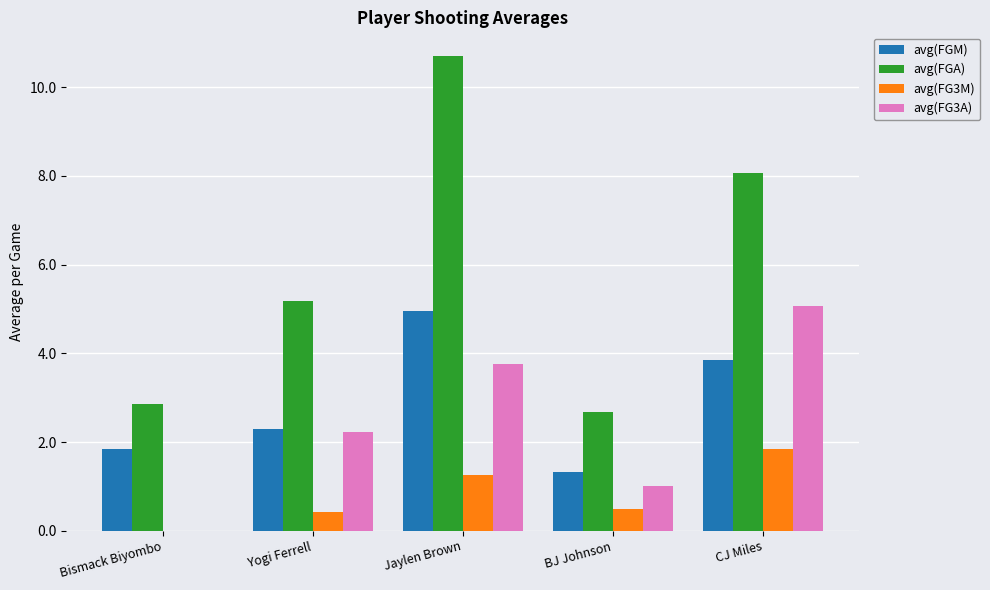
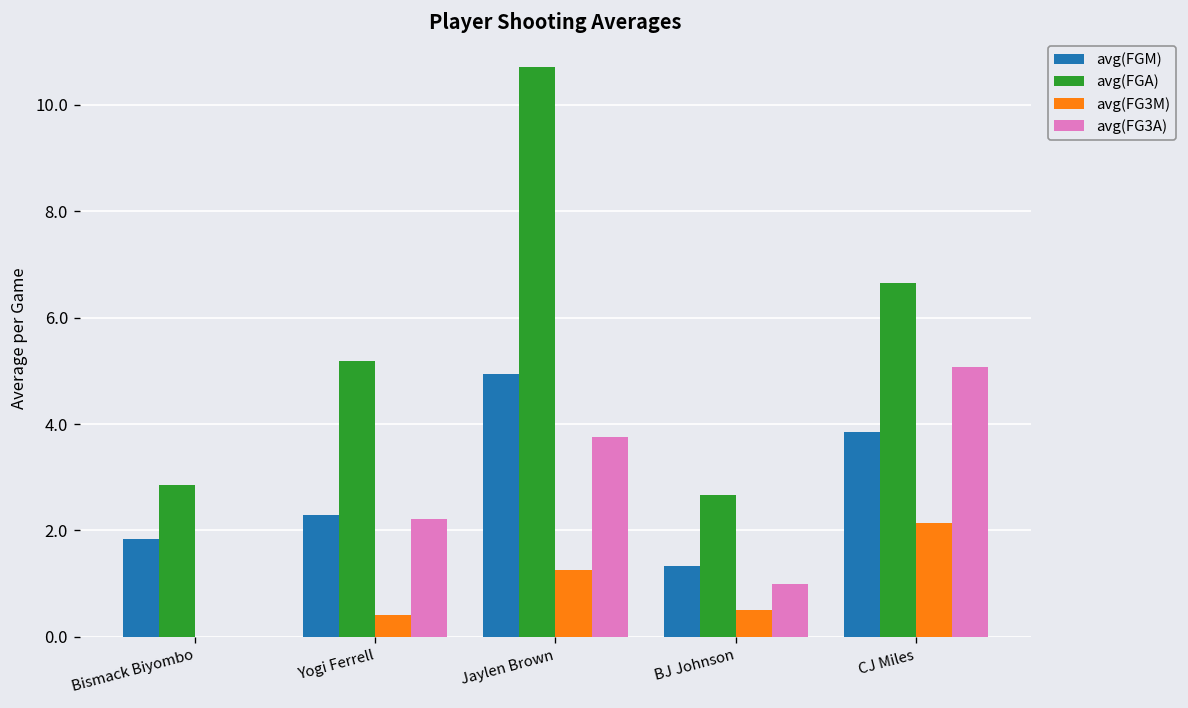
  {
    "avg(FGM)": {
      "Bismack Biyombo": 1.8,
      "Yogi Ferrell": 2.3,
      "Jaylen Brown": 4.9,
      "BJ Johnson": 1.3,
      "CJ Miles": 3.8
    },
    "avg(FGA)": {
      "Bismack Biyombo": 2.9,
      "Yogi Ferrell": 5.2,
      "Jaylen Brown": 10.7,
      "BJ Johnson": 2.7,
-     "CJ Miles": 8.1
+     "CJ Miles": 6.6
    },
    "avg(FG3M)": {
      "Bismack Biyombo": 0.0,
      "Yogi Ferrell": 0.4,
      "Jaylen Brown": 1.3,
      "BJ Johnson": 0.5,
-     "CJ Miles": 1.8
+     "CJ Miles": 2.1
    },
    "avg(FG3A)": {
      "Bismack Biyombo": 0.0,
      "Yogi Ferrell": 2.2,
      "Jaylen Brown": 3.8,
      "BJ Johnson": 1.0,
      "CJ Miles": 5.1
    }
  }
